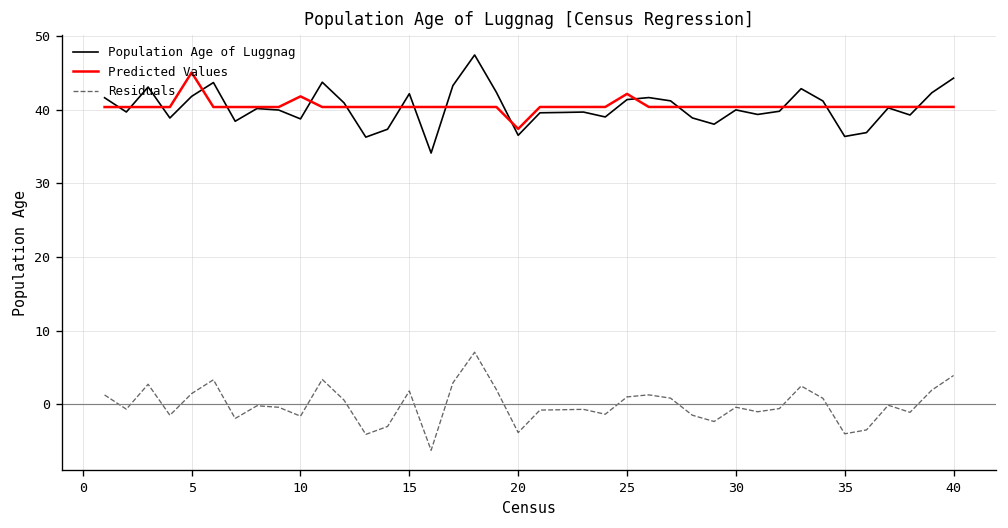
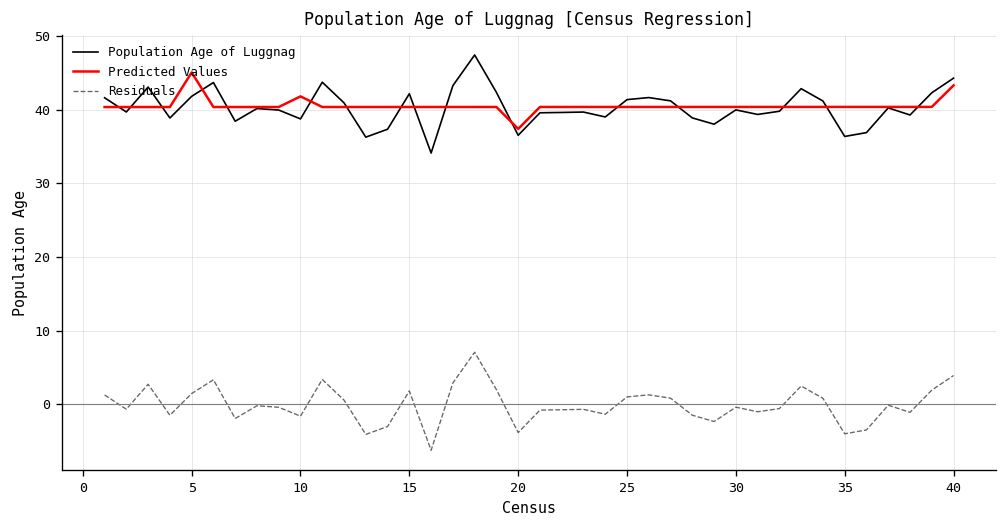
  {
    "Predicted Values": {
      "5": 45,
      "10": 42,
      "15": 40,
      "20": 37,
-     "25": 42,
+     "25": 40,
      "35": 40,
-     "40": 40
+     "40": 43
    }
  }
